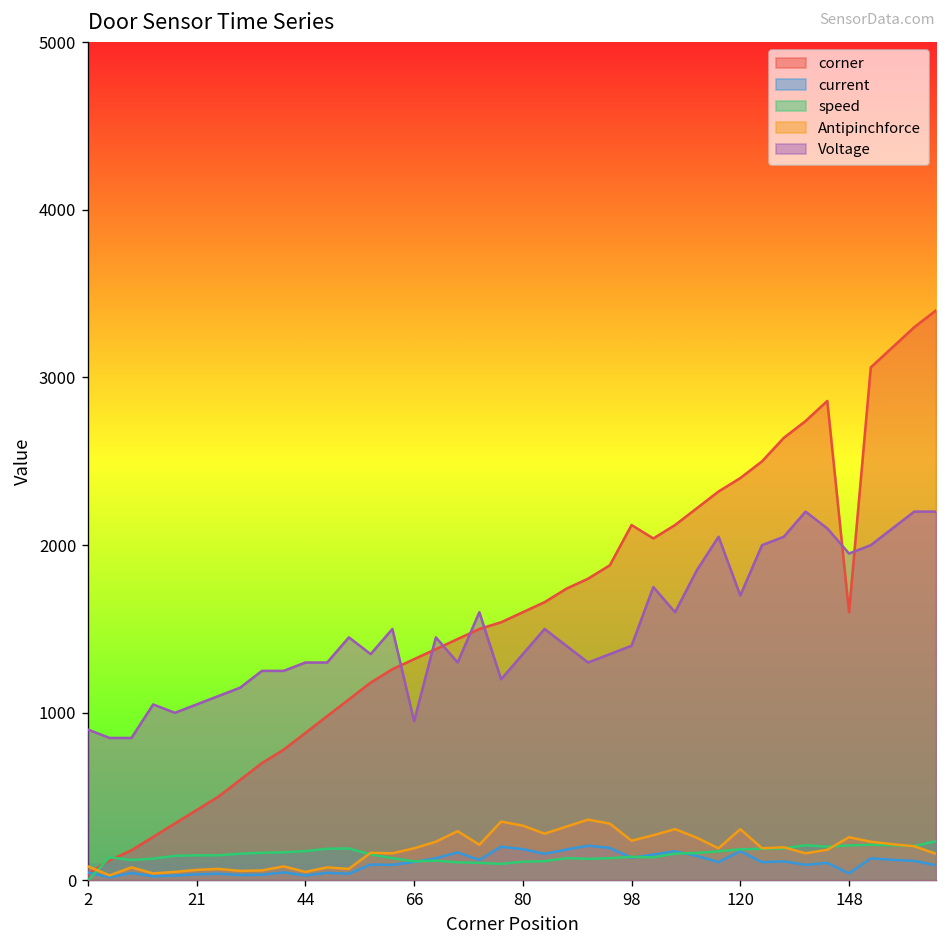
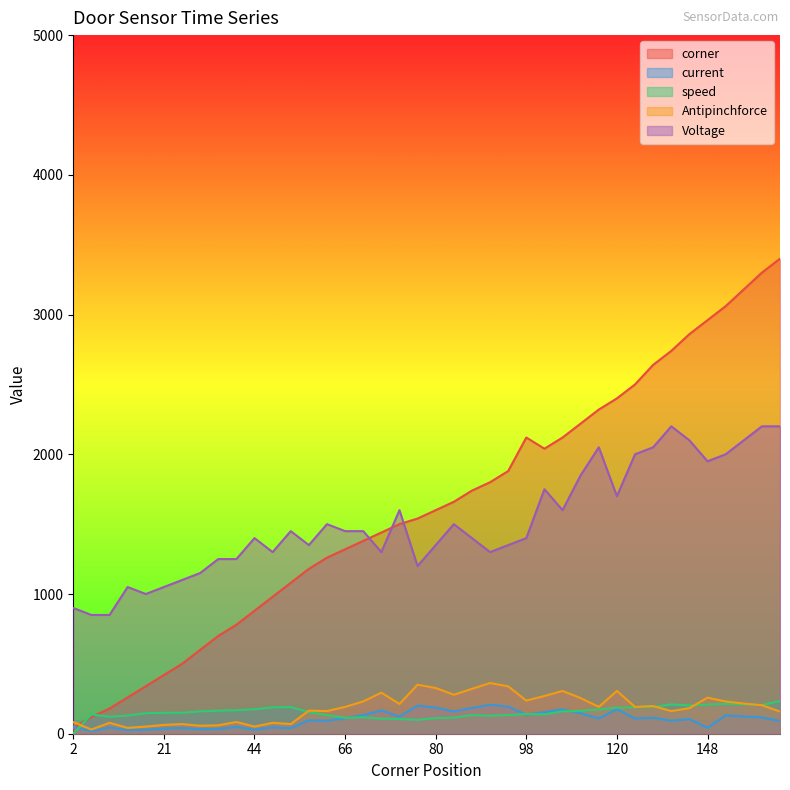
  {
    "corner": {
      "21": 420,
      "44": 880,
      "66": 1320,
      "80": 1600,
      "98": 2120,
      "120": 2400,
-     "148": 1600
+     "148": 2960
    },
    "current": {
      "21": 40,
      "44": 30,
      "80": 190,
      "148": 40
    },
    "speed": {
      "2": 0,
      "21": 150,
      "44": 180,
      "80": 110,
      "148": 210
    },
    "Antipinchforce": {
      "2": 80,
      "21": 60,
      "44": 50,
      "66": 190,
      "80": 330,
      "98": 240,
      "120": 310,
      "148": 260
    },
    "Voltage": {
      "2": 900,
      "21": 1050,
-     "44": 1300,
-     "66": 950,
+     "44": 1400,
+     "66": 1450,
      "80": 1350,
      "98": 1400,
      "120": 1700,
      "148": 1950
    }
  }
